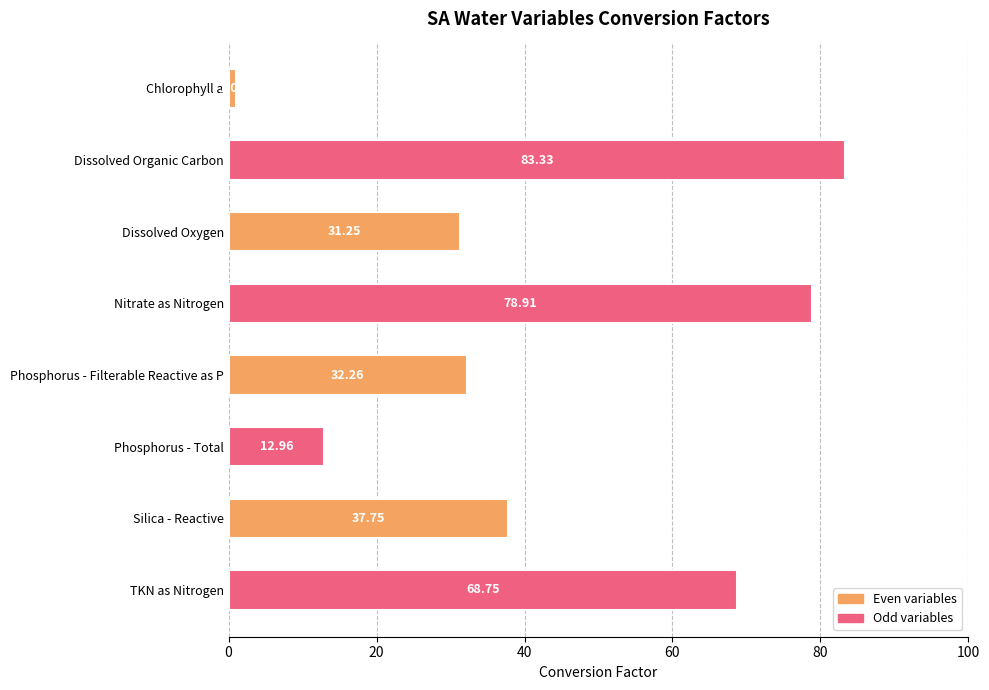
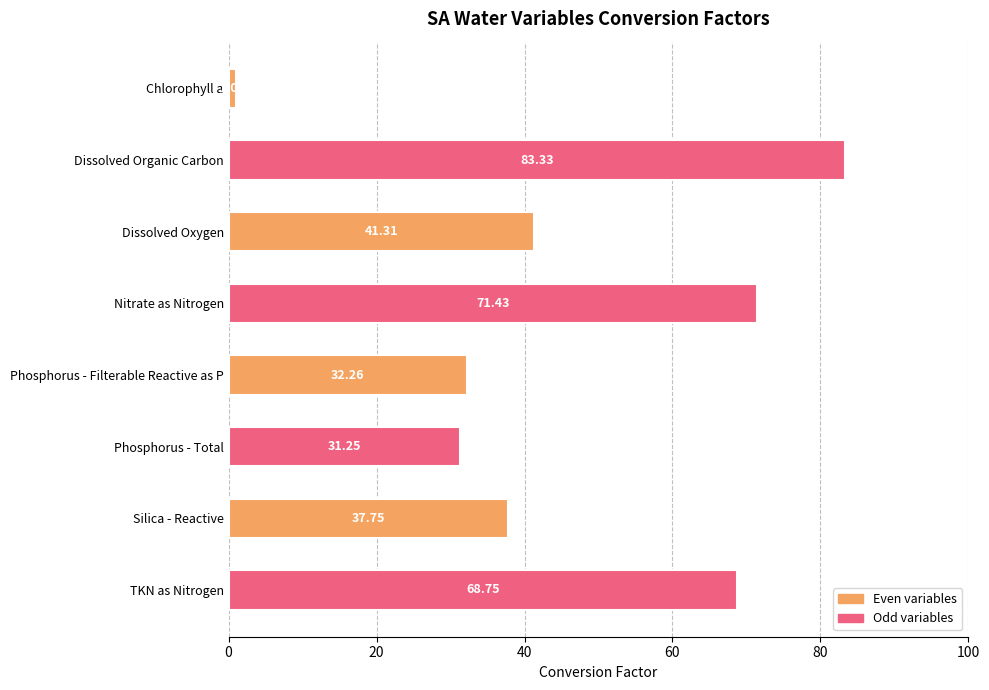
  {
    "Dissolved Organic Carbon": 83.33,
-   "Dissolved Oxygen": 31.25,
-   "Nitrate as Nitrogen": 78.91,
+   "Dissolved Oxygen": 41.31,
+   "Nitrate as Nitrogen": 71.43,
    "Phosphorus - Filterable Reactive as P": 32.26,
-   "Phosphorus - Total": 12.96,
+   "Phosphorus - Total": 31.25,
    "Silica - Reactive": 37.75,
    "TKN as Nitrogen": 68.75
  }
